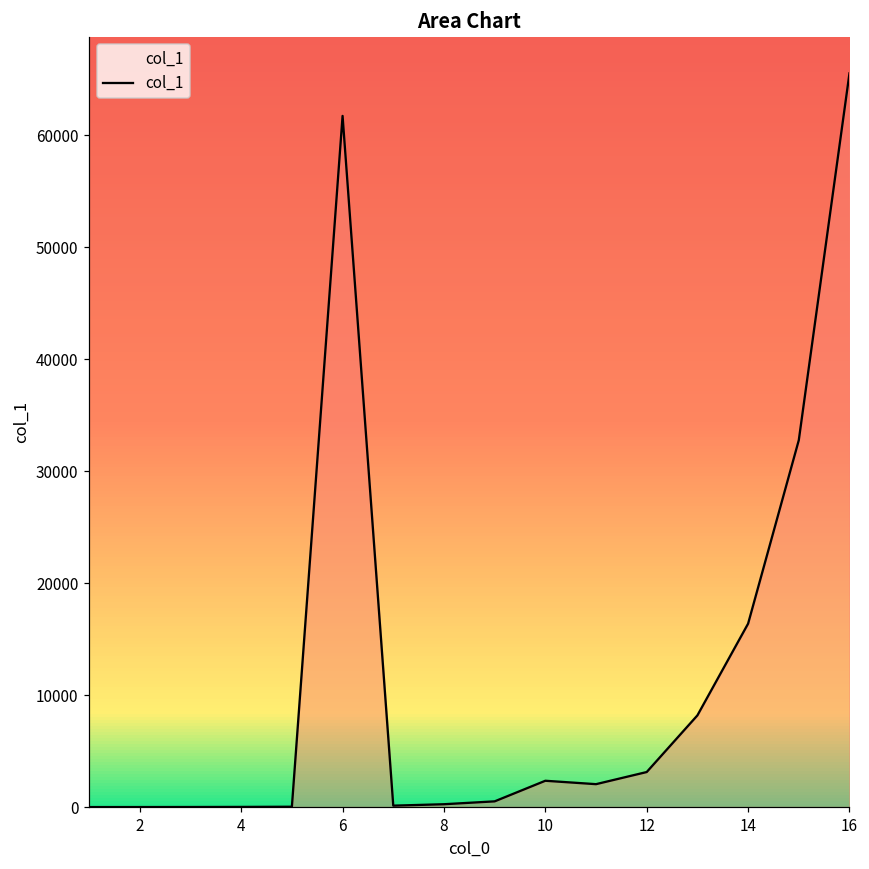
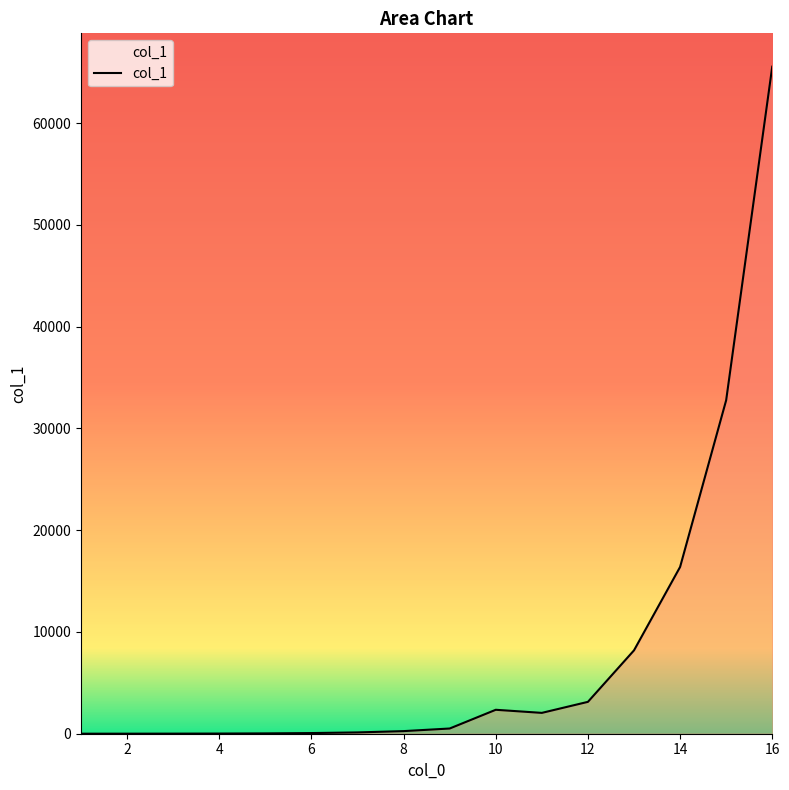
  {
    "2": 0,
    "4": 0,
-   "6": 61700,
+   "6": 100,
    "8": 300,
    "10": 2400,
    "12": 3100,
    "14": 16400,
    "16": 65500
  }
